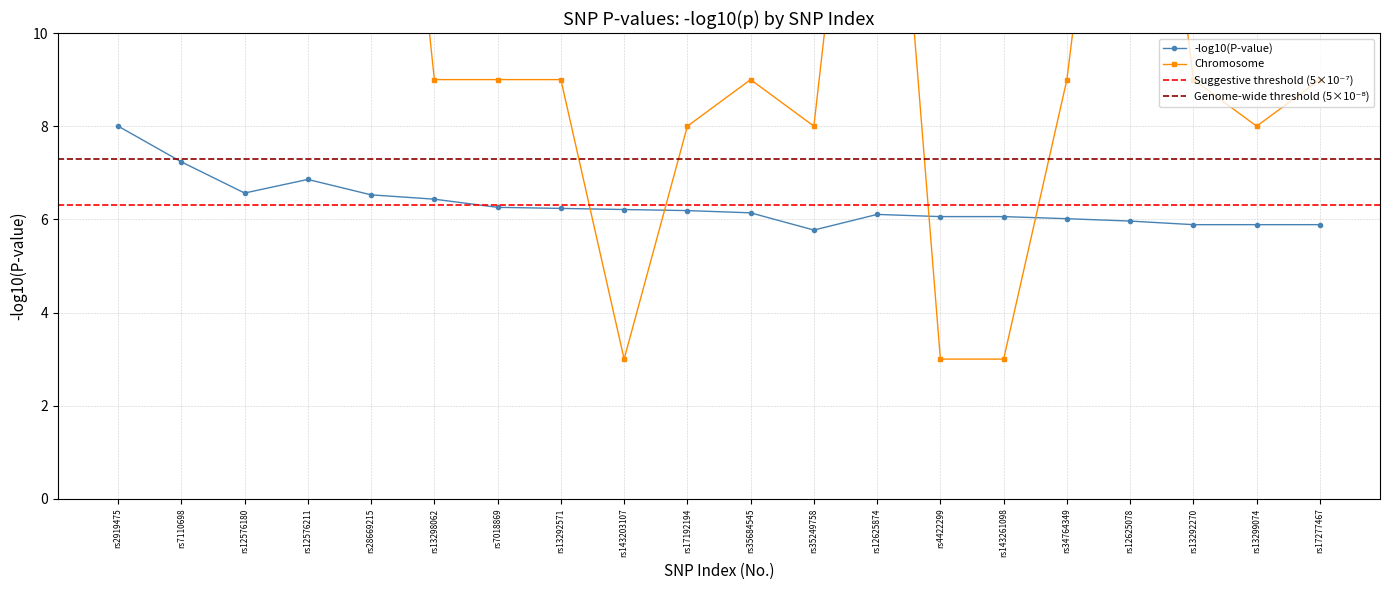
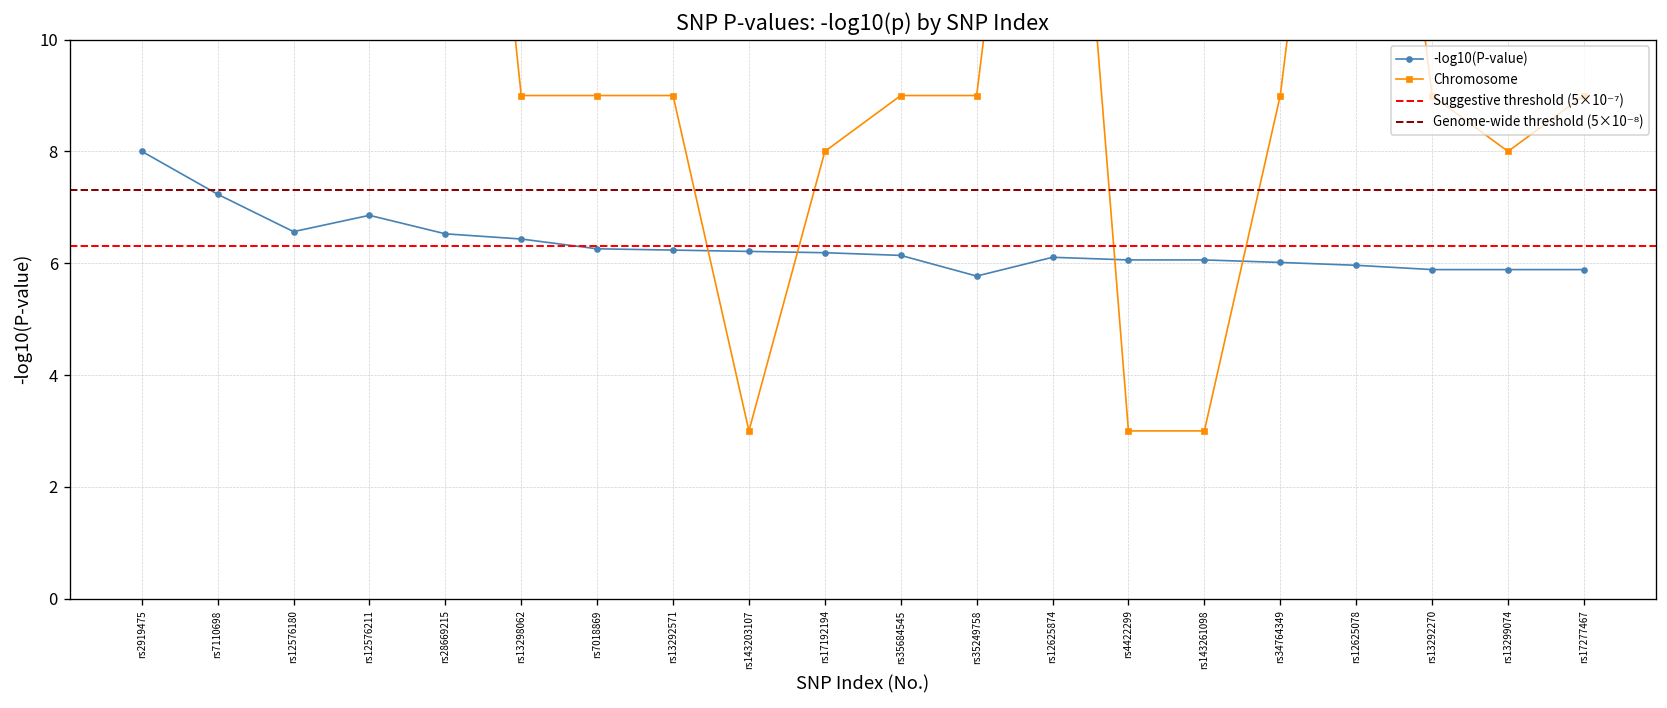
  {
    "-log10(P-value)": {
      "rs2919475": 8,
      "rs7110698": 7.2,
      "rs12576180": 6.6,
      "rs12576211": 6.9,
      "rs28669215": 6.5,
      "rs13298062": 6.4,
      "rs7018869": 6.3,
      "rs13292571": 6.2,
      "rs143203107": 6.2,
      "rs17192194": 6.2,
      "rs35684545": 6.1,
      "rs35249758": 5.8,
      "rs12625874": 6.1,
      "rs4422299": 6.1,
      "rs143261098": 6.1,
      "rs34764349": 6,
      "rs12625078": 6,
      "rs13292270": 5.9,
      "rs13299074": 5.9,
      "rs17277467": 5.9
    },
    "Chromosome": {
      "rs13298062": 9,
      "rs7018869": 9,
      "rs13292571": 9,
      "rs143203107": 3,
      "rs17192194": 8,
      "rs35684545": 9,
-     "rs35249758": 8,
+     "rs35249758": 9,
      "rs4422299": 3,
      "rs143261098": 3,
      "rs34764349": 9,
      "rs13299074": 8
    }
  }
